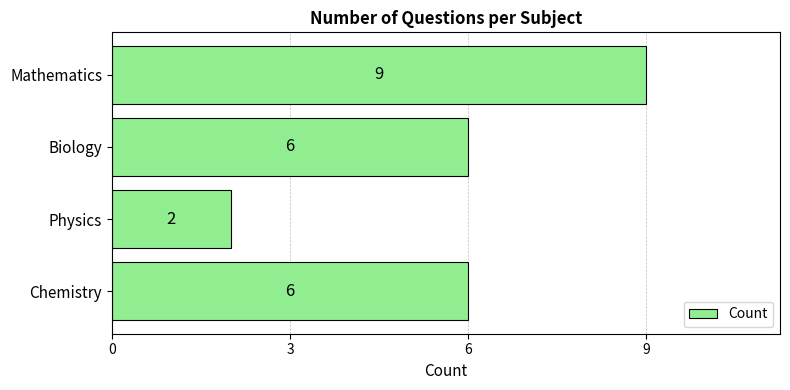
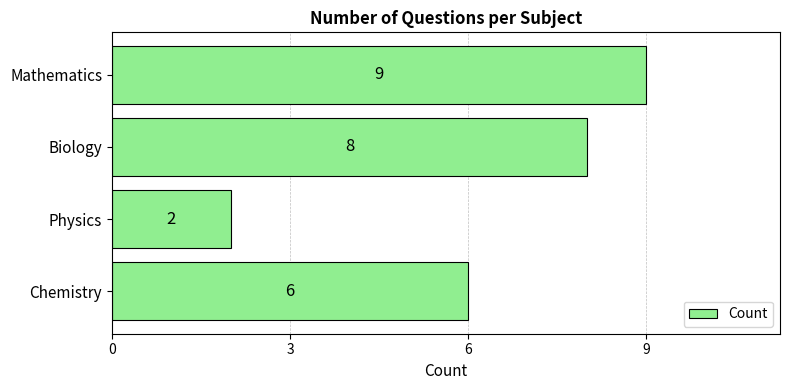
  {
    "Mathematics": 9,
-   "Biology": 6,
+   "Biology": 8,
    "Physics": 2,
    "Chemistry": 6
  }
